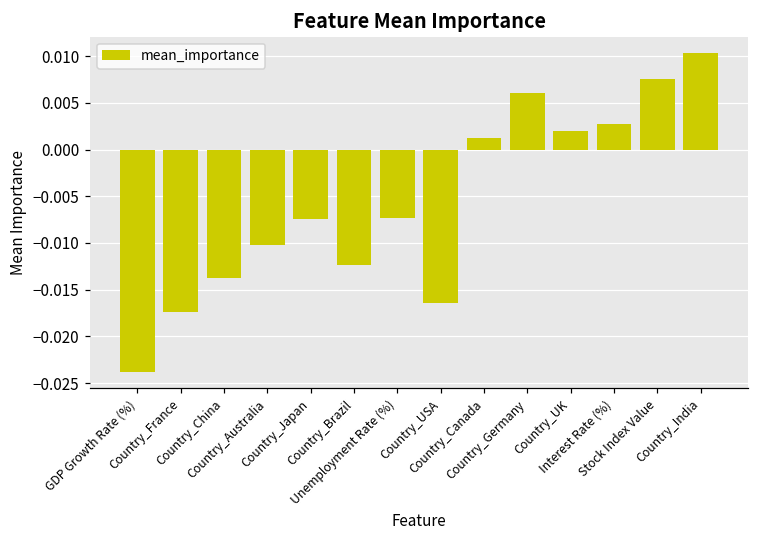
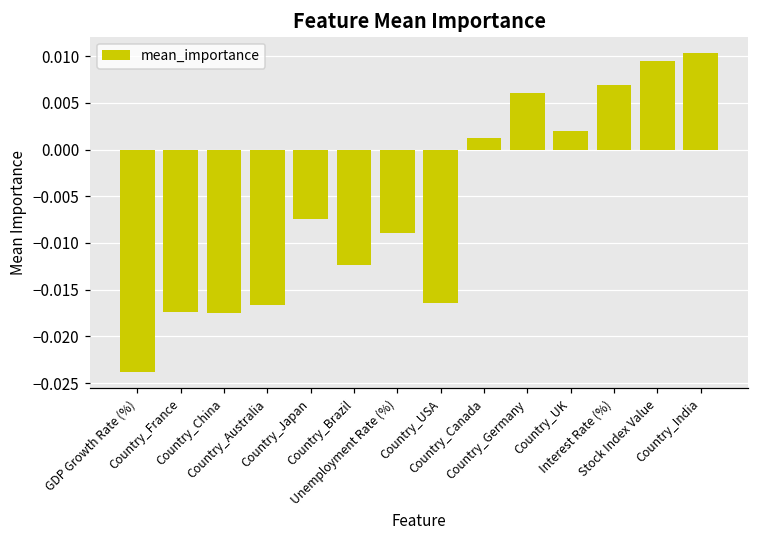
  {
    "GDP Growth Rate (%)": -0.024,
    "Country_France": -0.017,
-   "Country_China": -0.014,
-   "Country_Australia": -0.010,
+   "Country_China": -0.017,
+   "Country_Australia": -0.017,
    "Country_Japan": -0.007,
    "Country_Brazil": -0.012,
-   "Unemployment Rate (%)": -0.007,
+   "Unemployment Rate (%)": -0.009,
    "Country_USA": -0.016,
    "Country_Canada": 0.001,
    "Country_Germany": 0.006,
    "Country_UK": 0.002,
-   "Interest Rate (%)": 0.003,
-   "Stock Index Value": 0.008,
+   "Interest Rate (%)": 0.007,
+   "Stock Index Value": 0.009,
    "Country_India": 0.010
  }
